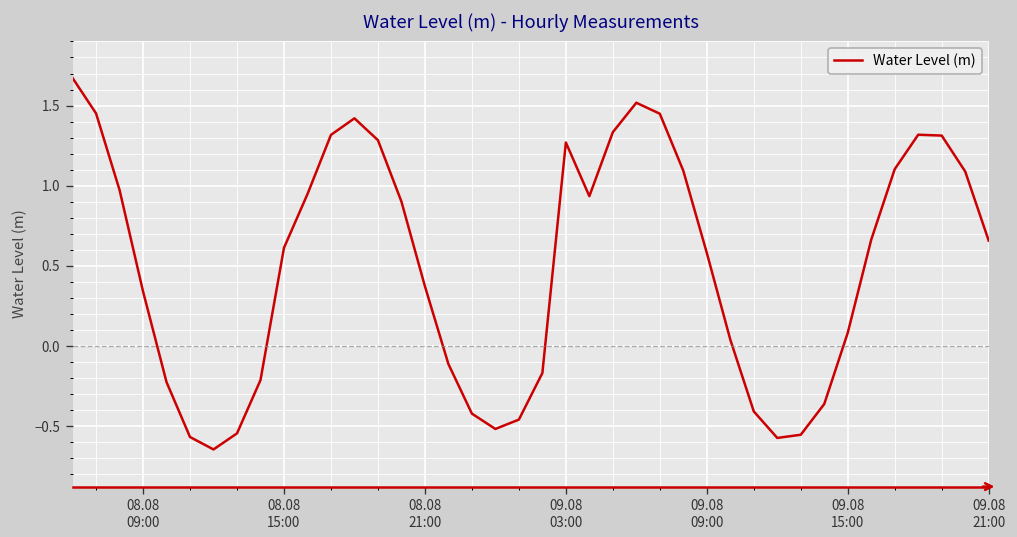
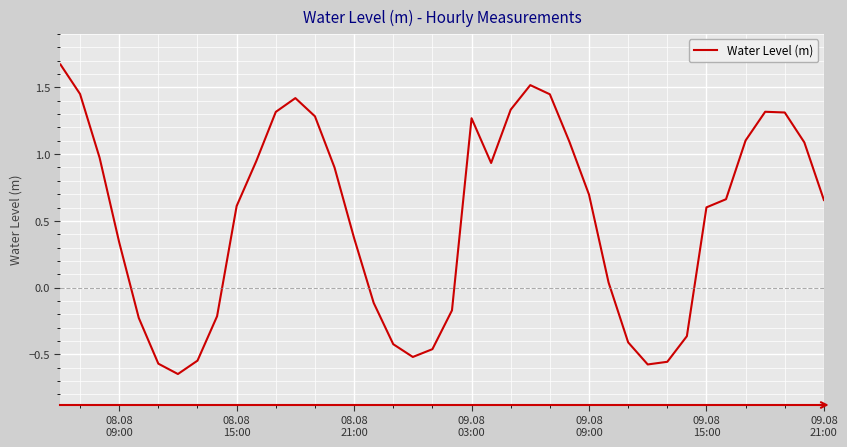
  {
    "08.08 09:00": 0.34,
    "08.08 15:00": 0.61,
    "08.08 21:00": 0.37,
    "09.08 03:00": 1.27,
-   "09.08 09:00": 0.58,
-   "09.08 15:00": 0.08,
+   "09.08 09:00": 0.70,
+   "09.08 15:00": 0.60,
    "09.08 21:00": 0.66
  }
